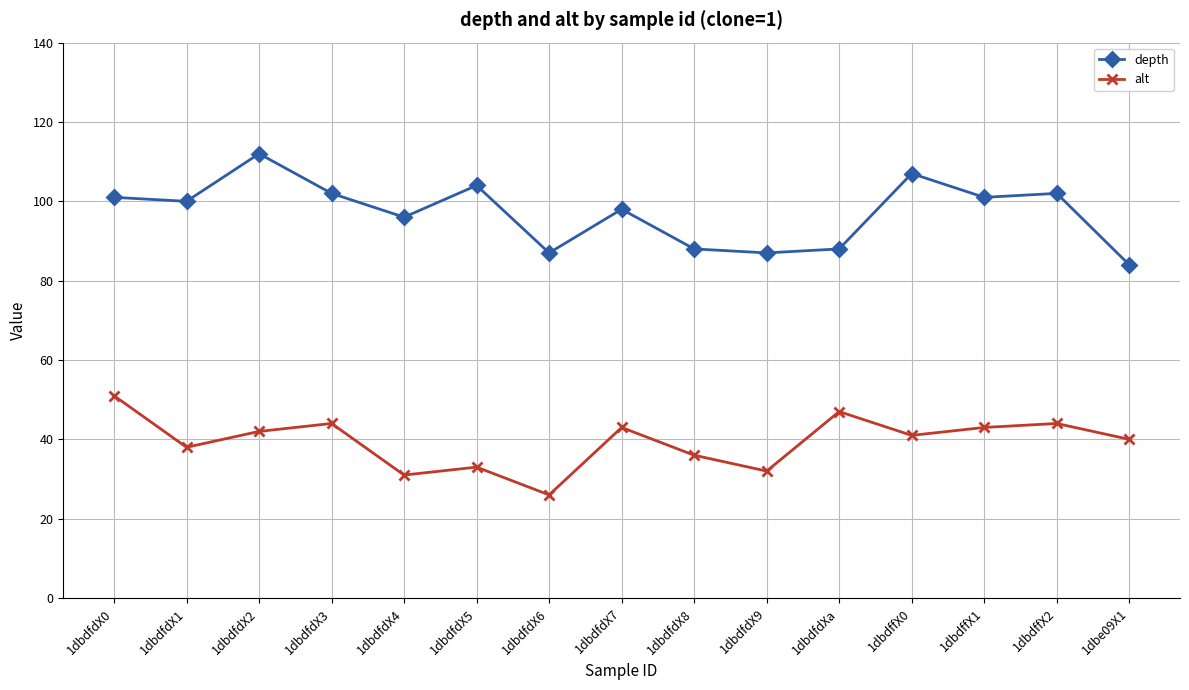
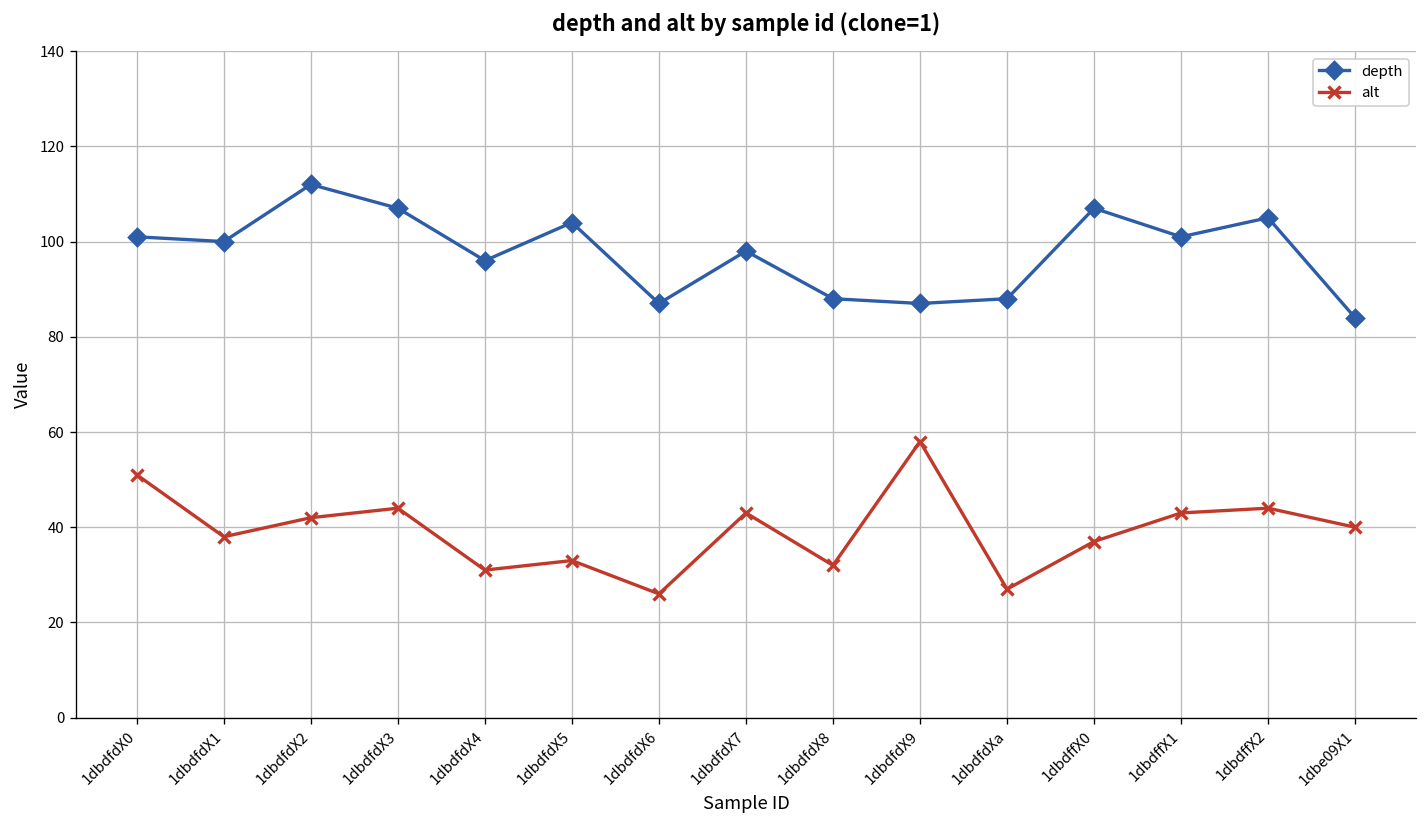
  {
    "depth": {
      "1dbdfdX0": 101,
      "1dbdfdX1": 100,
      "1dbdfdX2": 112,
-     "1dbdfdX3": 102,
+     "1dbdfdX3": 107,
      "1dbdfdX4": 96,
      "1dbdfdX5": 104,
      "1dbdfdX6": 87,
      "1dbdfdX7": 98,
      "1dbdfdX8": 88,
      "1dbdfdX9": 87,
      "1dbdfdXa": 88,
      "1dbdffX0": 107,
      "1dbdffX1": 101,
-     "1dbdffX2": 102,
+     "1dbdffX2": 105,
      "1dbe09X1": 84
    },
    "alt": {
      "1dbdfdX0": 51,
      "1dbdfdX1": 38,
      "1dbdfdX2": 42,
      "1dbdfdX3": 44,
      "1dbdfdX4": 31,
      "1dbdfdX5": 33,
      "1dbdfdX6": 26,
      "1dbdfdX7": 43,
-     "1dbdfdX8": 36,
-     "1dbdfdX9": 32,
-     "1dbdfdXa": 47,
-     "1dbdffX0": 41,
+     "1dbdfdX8": 32,
+     "1dbdfdX9": 58,
+     "1dbdfdXa": 27,
+     "1dbdffX0": 37,
      "1dbdffX1": 43,
      "1dbdffX2": 44,
      "1dbe09X1": 40
    }
  }
